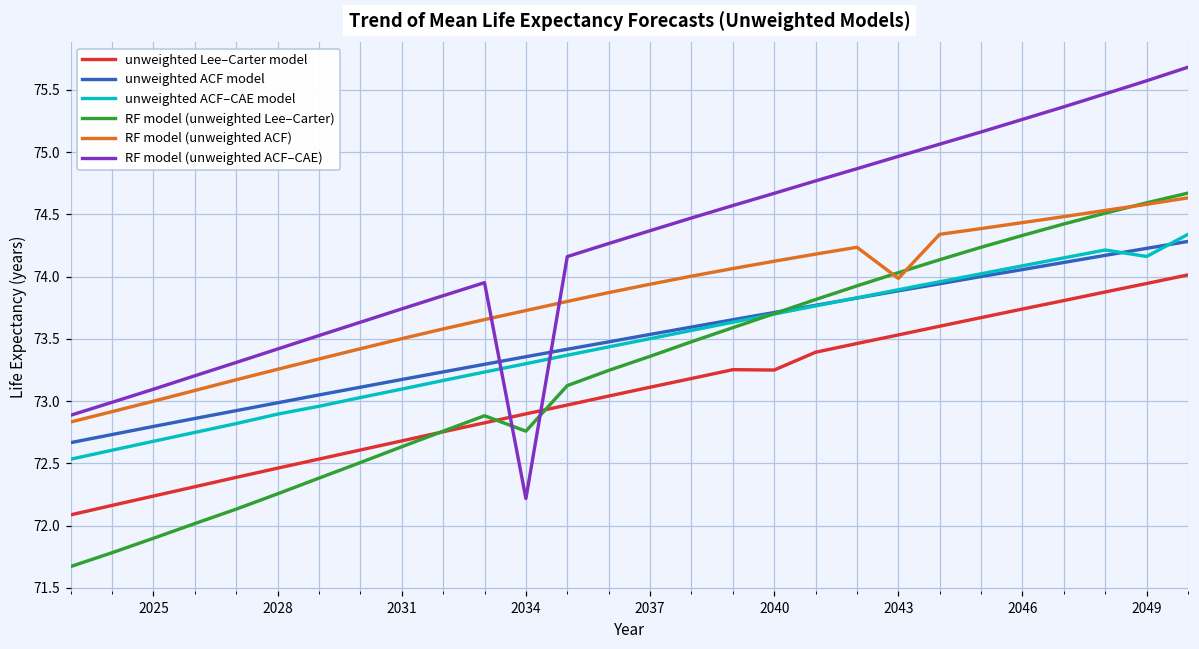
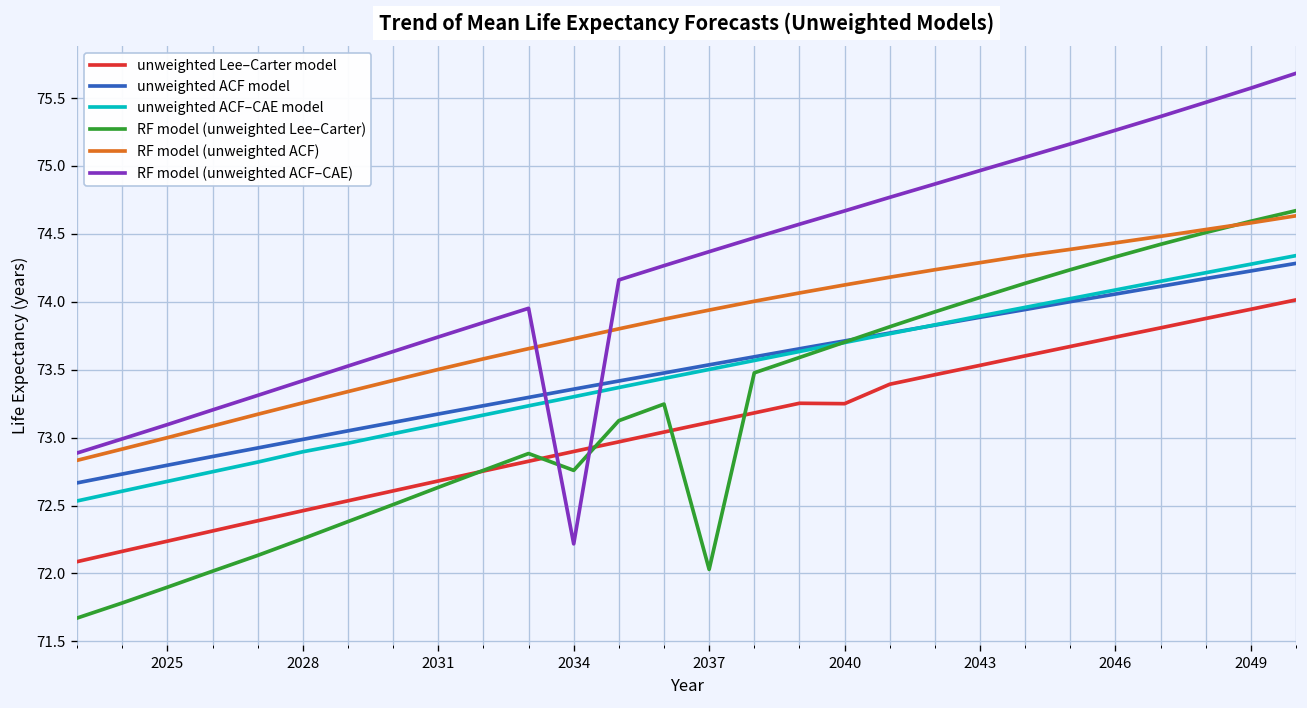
  {
    "unweighted Lee–Carter model": {
      "2025": 72.24,
      "2028": 72.46,
      "2031": 72.68,
      "2034": 72.90,
      "2037": 73.11,
      "2040": 73.25,
      "2043": 73.53,
      "2046": 73.74,
      "2049": 73.95
    },
    "unweighted ACF model": {
      "2025": 72.80,
      "2028": 72.99,
      "2031": 73.17,
      "2034": 73.36,
      "2037": 73.54,
      "2046": 74.06,
      "2049": 74.23
    },
    "unweighted ACF–CAE model": {
      "2025": 72.68,
      "2028": 72.90,
      "2031": 73.10,
      "2034": 73.30,
      "2037": 73.50,
      "2046": 74.09,
-     "2049": 74.16
+     "2049": 74.28
    },
    "RF model (unweighted Lee–Carter)": {
      "2025": 71.90,
      "2028": 72.26,
      "2031": 72.63,
      "2034": 72.76,
-     "2037": 73.36,
+     "2037": 72.03,
      "2043": 74.03,
      "2046": 74.33
    },
    "RF model (unweighted ACF)": {
      "2025": 73.00,
      "2028": 73.26,
      "2031": 73.50,
      "2034": 73.73,
      "2037": 73.94,
      "2040": 74.12,
-     "2043": 73.99,
+     "2043": 74.29,
      "2046": 74.43
    },
    "RF model (unweighted ACF–CAE)": {
      "2025": 73.10,
      "2028": 73.42,
      "2031": 73.74,
      "2034": 72.22,
      "2037": 74.37,
      "2040": 74.67,
      "2043": 74.97,
      "2046": 75.26,
      "2049": 75.57
    }
  }
